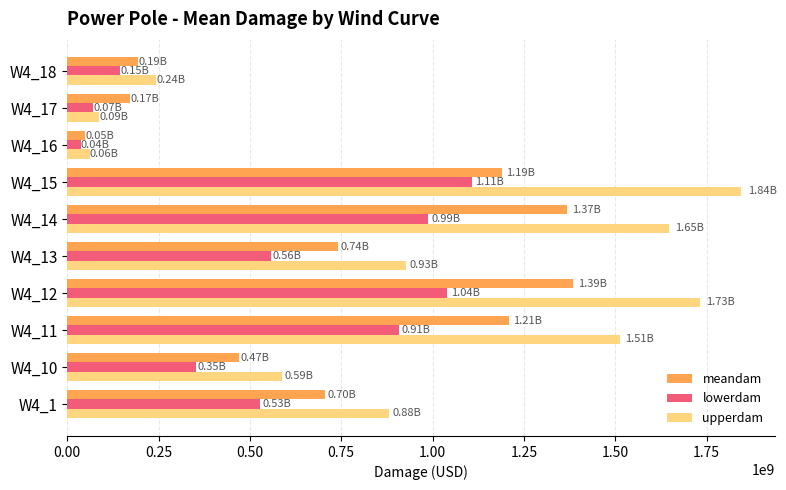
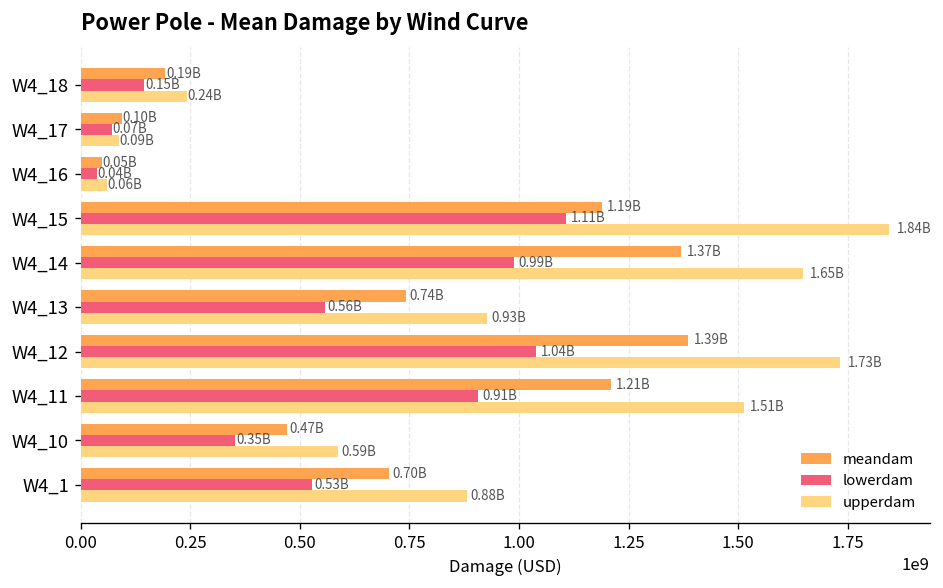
  {
    "meandam": {
      "W4_18": "0.19B",
-     "W4_17": "0.17B",
+     "W4_17": "0.10B",
      "W4_16": "0.05B",
      "W4_15": "1.19B",
      "W4_14": "1.37B",
      "W4_13": "0.74B",
      "W4_12": "1.39B",
      "W4_11": "1.21B",
      "W4_10": "0.47B",
      "W4_1": "0.70B"
    },
    "lowerdam": {
      "W4_18": "0.15B",
      "W4_17": "0.07B",
      "W4_16": "0.04B",
      "W4_15": "1.11B",
      "W4_14": "0.99B",
      "W4_13": "0.56B",
      "W4_12": "1.04B",
      "W4_11": "0.91B",
      "W4_10": "0.35B",
      "W4_1": "0.53B"
    },
    "upperdam": {
      "W4_18": "0.24B",
      "W4_17": "0.09B",
      "W4_16": "0.06B",
      "W4_15": "1.84B",
      "W4_14": "1.65B",
      "W4_13": "0.93B",
      "W4_12": "1.73B",
      "W4_11": "1.51B",
      "W4_10": "0.59B",
      "W4_1": "0.88B"
    }
  }
